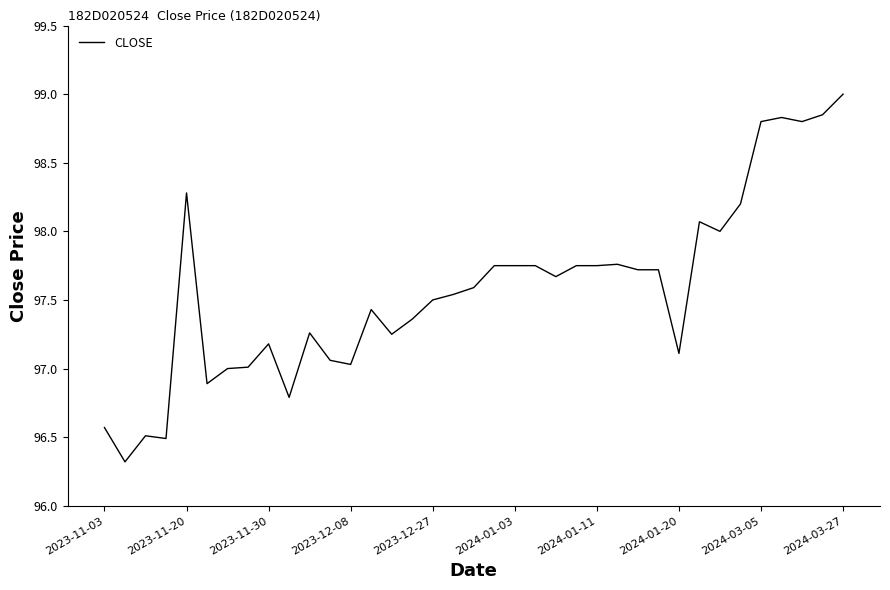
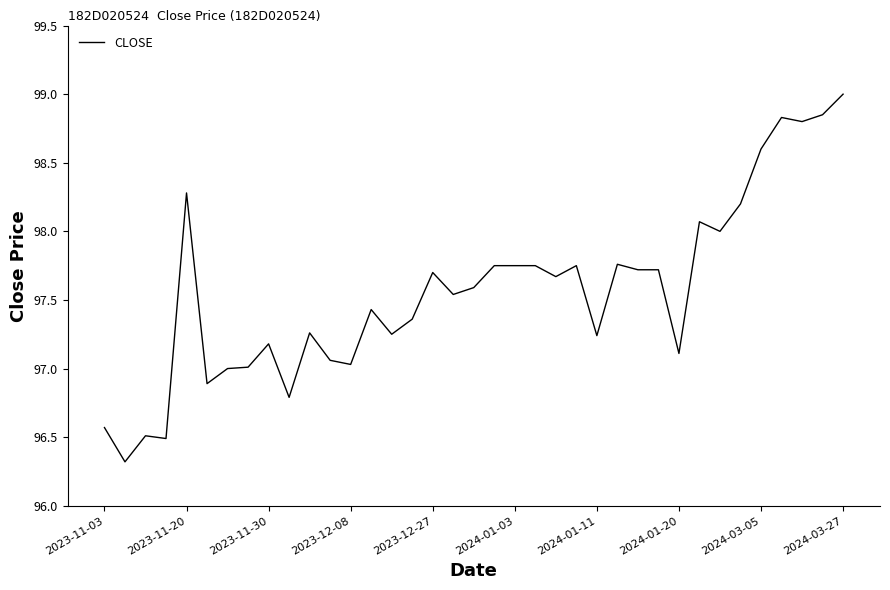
  {
    "2023-11-03": 96.57,
    "2023-11-20": 98.28,
    "2023-11-30": 97.18,
    "2023-12-08": 97.03,
-   "2023-12-27": 97.5,
+   "2023-12-27": 97.7,
    "2024-01-03": 97.75,
-   "2024-01-11": 97.75,
+   "2024-01-11": 97.24,
    "2024-01-20": 97.11,
-   "2024-03-05": 98.8,
+   "2024-03-05": 98.6,
    "2024-03-27": 99.00
  }
